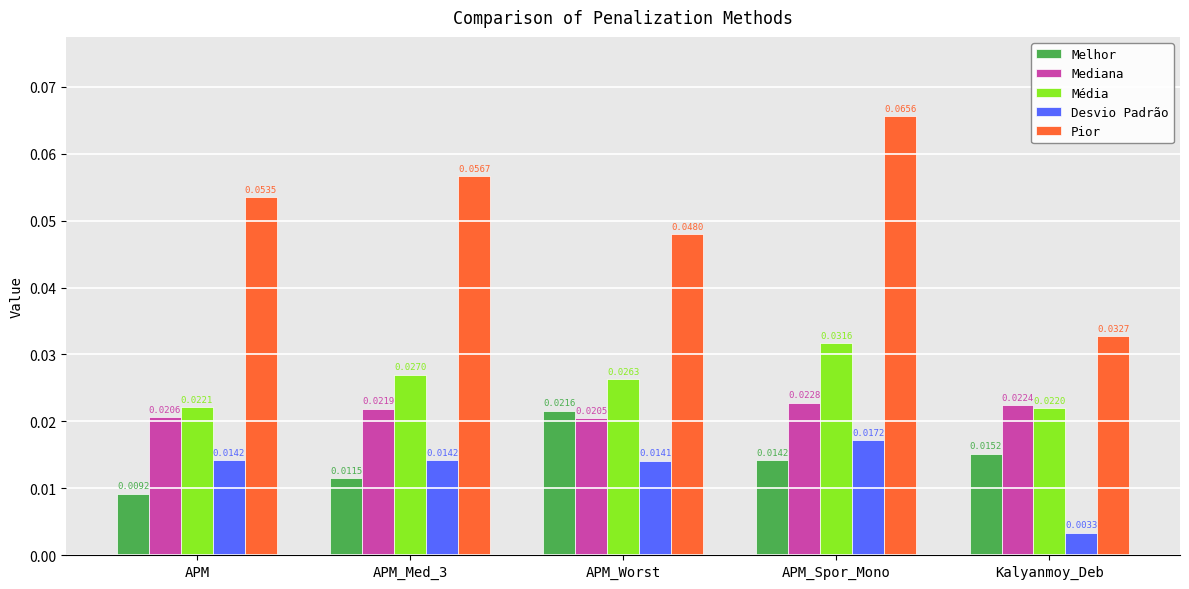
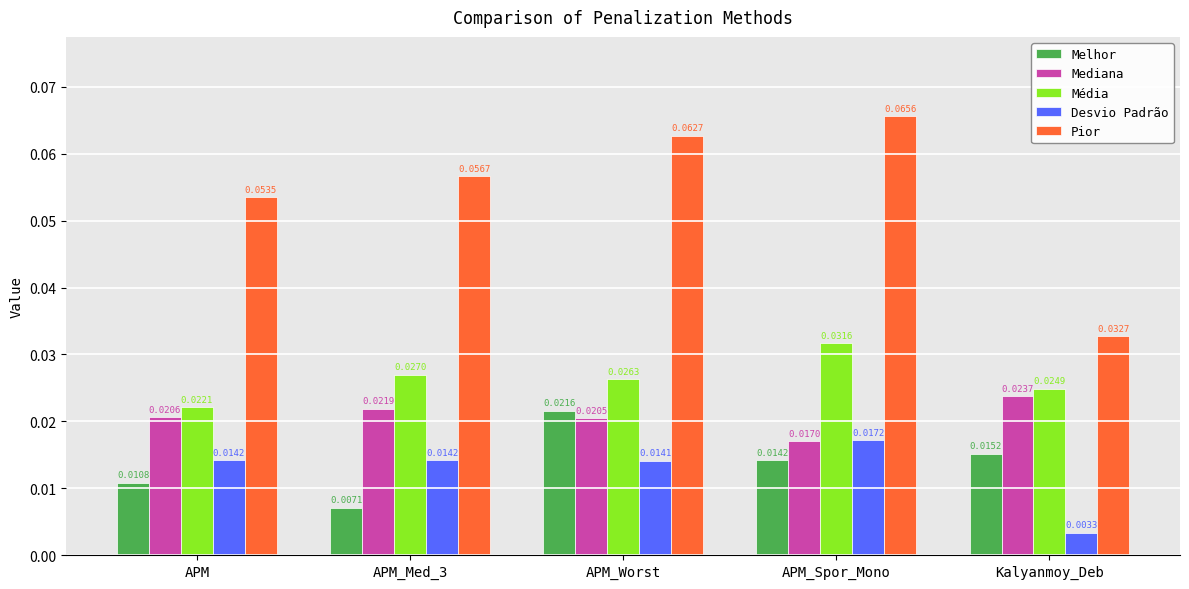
  {
    "Melhor": {
-     "APM": 0.0092,
-     "APM_Med_3": 0.0115,
+     "APM": 0.0108,
+     "APM_Med_3": 0.0071,
      "APM_Worst": 0.0216,
      "APM_Spor_Mono": 0.0142,
      "Kalyanmoy_Deb": 0.0152
    },
    "Mediana": {
      "APM": 0.0206,
      "APM_Med_3": 0.0219,
      "APM_Worst": 0.0205,
-     "APM_Spor_Mono": 0.0228,
-     "Kalyanmoy_Deb": 0.0224
+     "APM_Spor_Mono": 0.0170,
+     "Kalyanmoy_Deb": 0.0237
    },
    "Média": {
      "APM": 0.0221,
      "APM_Med_3": 0.0270,
      "APM_Worst": 0.0263,
      "APM_Spor_Mono": 0.0316,
-     "Kalyanmoy_Deb": 0.0220
+     "Kalyanmoy_Deb": 0.0249
    },
    "Desvio Padrão": {
      "APM": 0.0142,
      "APM_Med_3": 0.0142,
      "APM_Worst": 0.0141,
      "APM_Spor_Mono": 0.0172,
      "Kalyanmoy_Deb": 0.0033
    },
    "Pior": {
      "APM": 0.0535,
      "APM_Med_3": 0.0567,
-     "APM_Worst": 0.0480,
+     "APM_Worst": 0.0627,
      "APM_Spor_Mono": 0.0656,
      "Kalyanmoy_Deb": 0.0327
    }
  }
